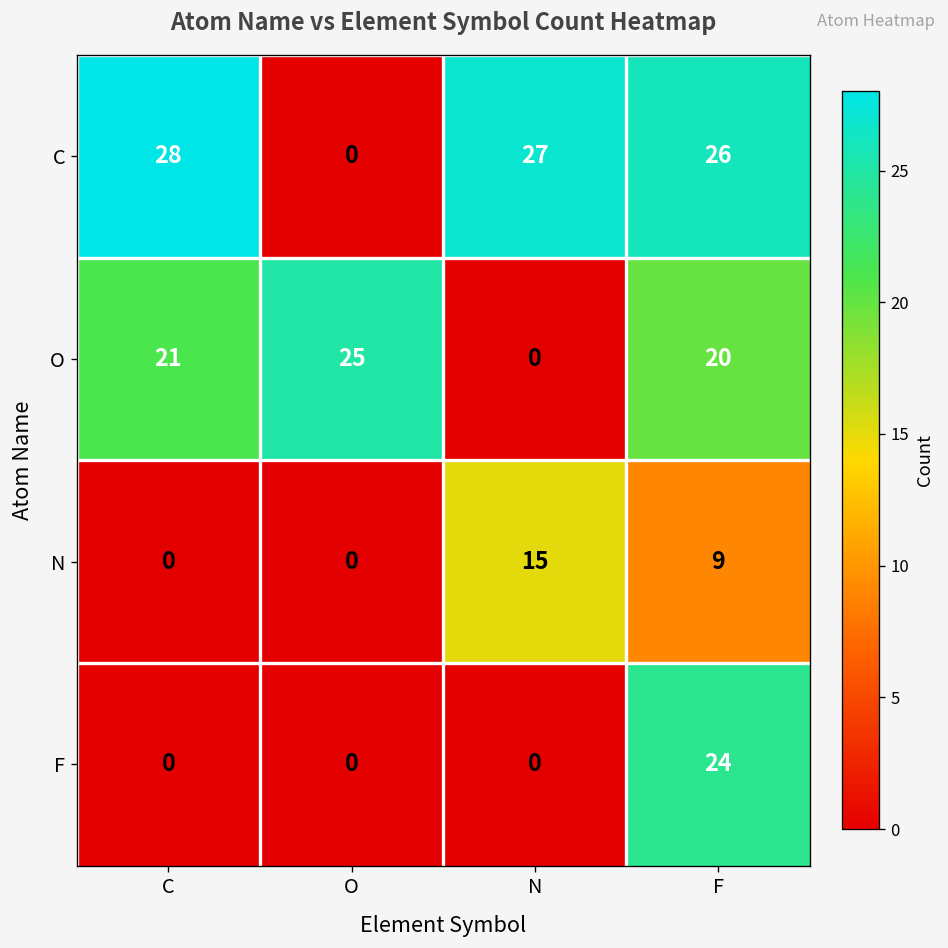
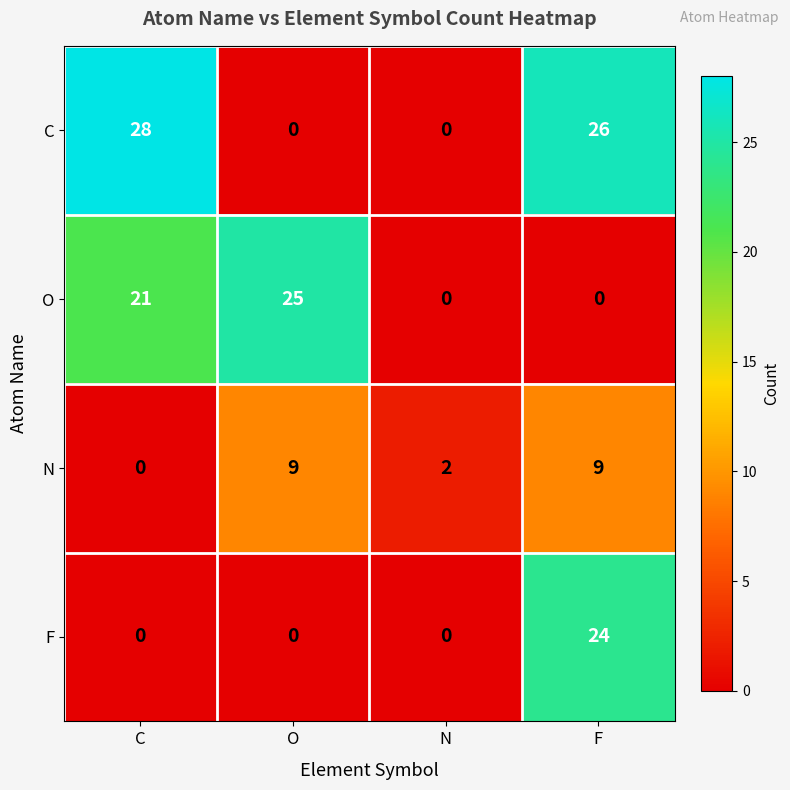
  {
    "C": {
      "C": 28,
      "O": 0,
-     "N": 27,
+     "N": 0,
      "F": 26
    },
    "O": {
      "C": 21,
      "O": 25,
      "N": 0,
-     "F": 20
+     "F": 0
    },
    "N": {
      "C": 0,
-     "O": 0,
-     "N": 15,
+     "O": 9,
+     "N": 2,
      "F": 9
    },
    "F": {
      "C": 0,
      "O": 0,
      "N": 0,
      "F": 24
    }
  }
